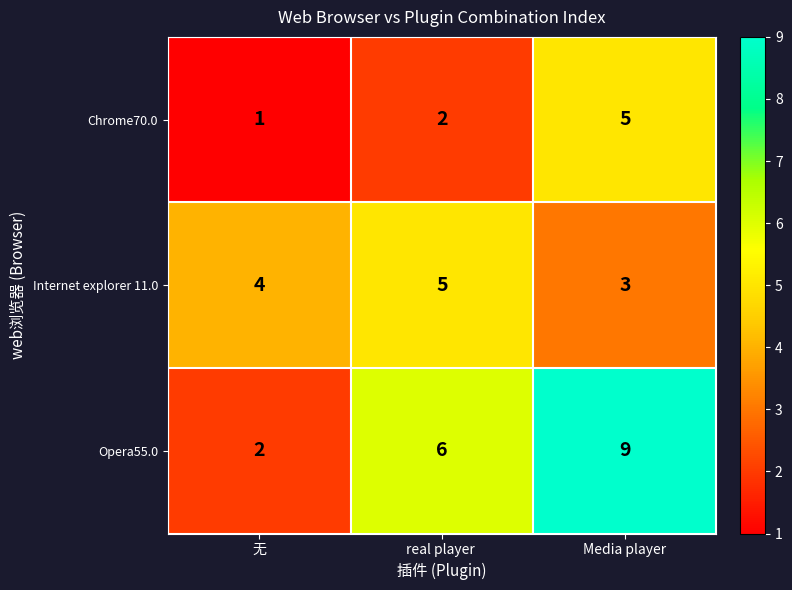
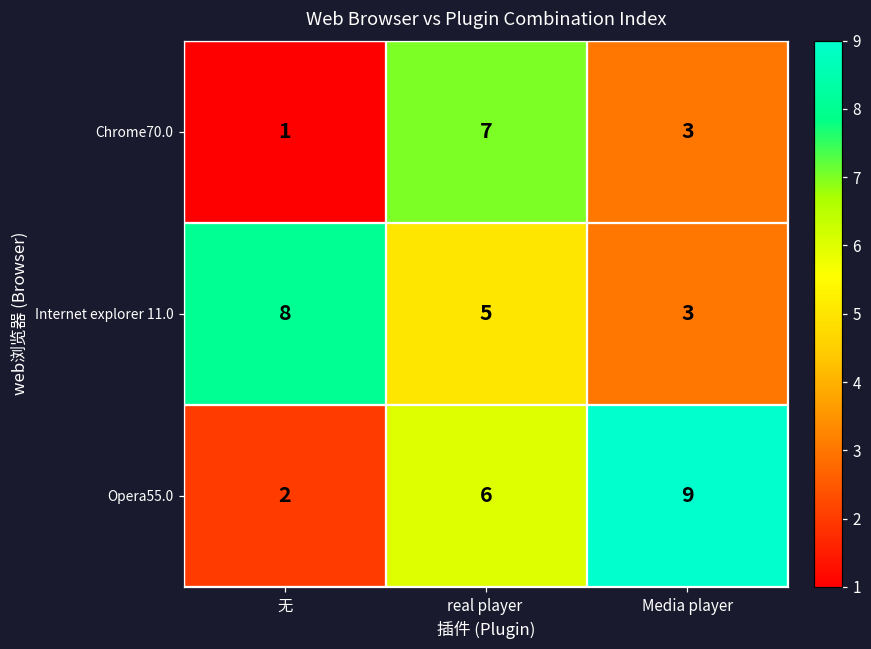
  {
    "Chrome70.0": {
      "无": 1,
-     "real player": 2,
-     "Media player": 5
+     "real player": 7,
+     "Media player": 3
    },
    "Internet explorer 11.0": {
-     "无": 4,
+     "无": 8,
      "real player": 5,
      "Media player": 3
    },
    "Opera55.0": {
      "无": 2,
      "real player": 6,
      "Media player": 9
    }
  }
